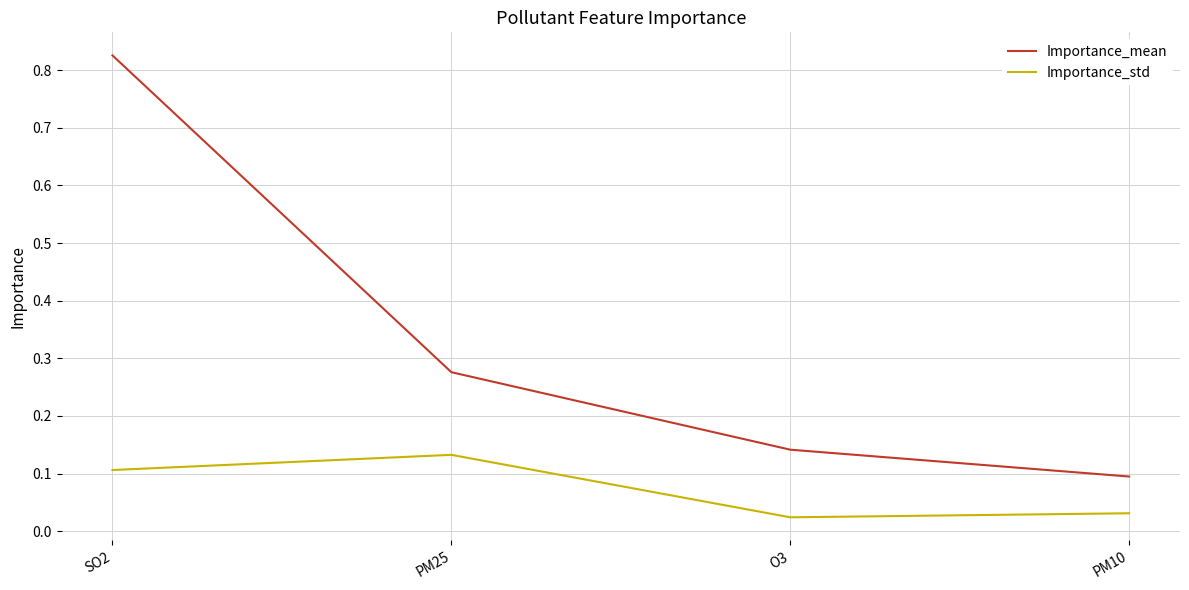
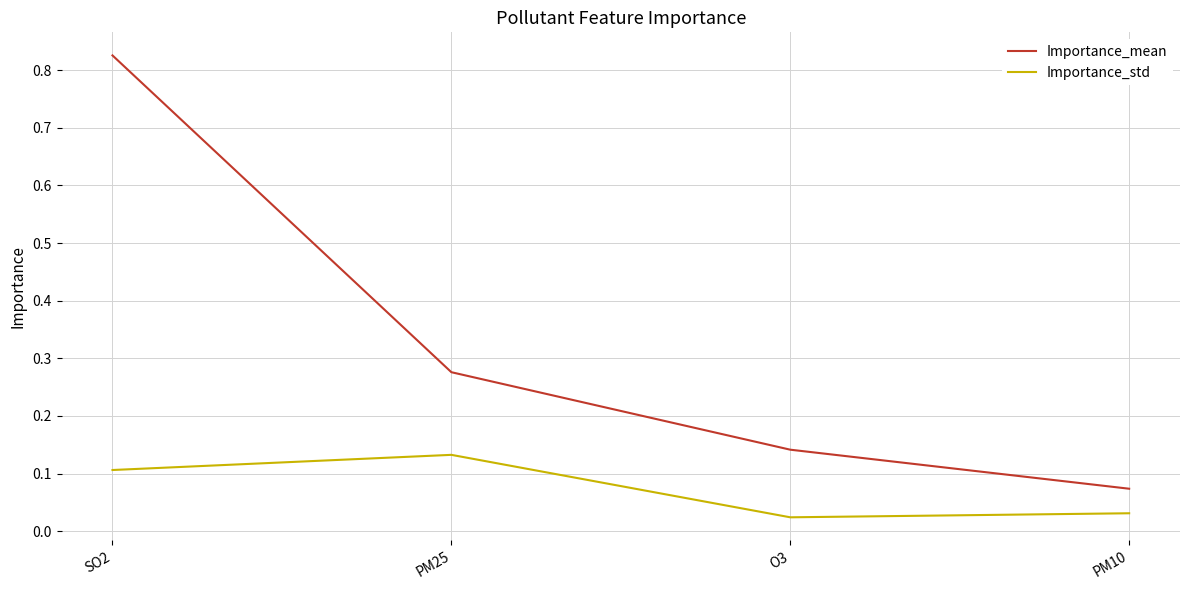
  {
    "Importance_mean": {
      "SO2": 0.83,
      "PM25": 0.28,
      "O3": 0.14,
-     "PM10": 0.09
+     "PM10": 0.07
    },
    "Importance_std": {
      "SO2": 0.11,
      "PM25": 0.13,
      "O3": 0.02,
      "PM10": 0.03
    }
  }
